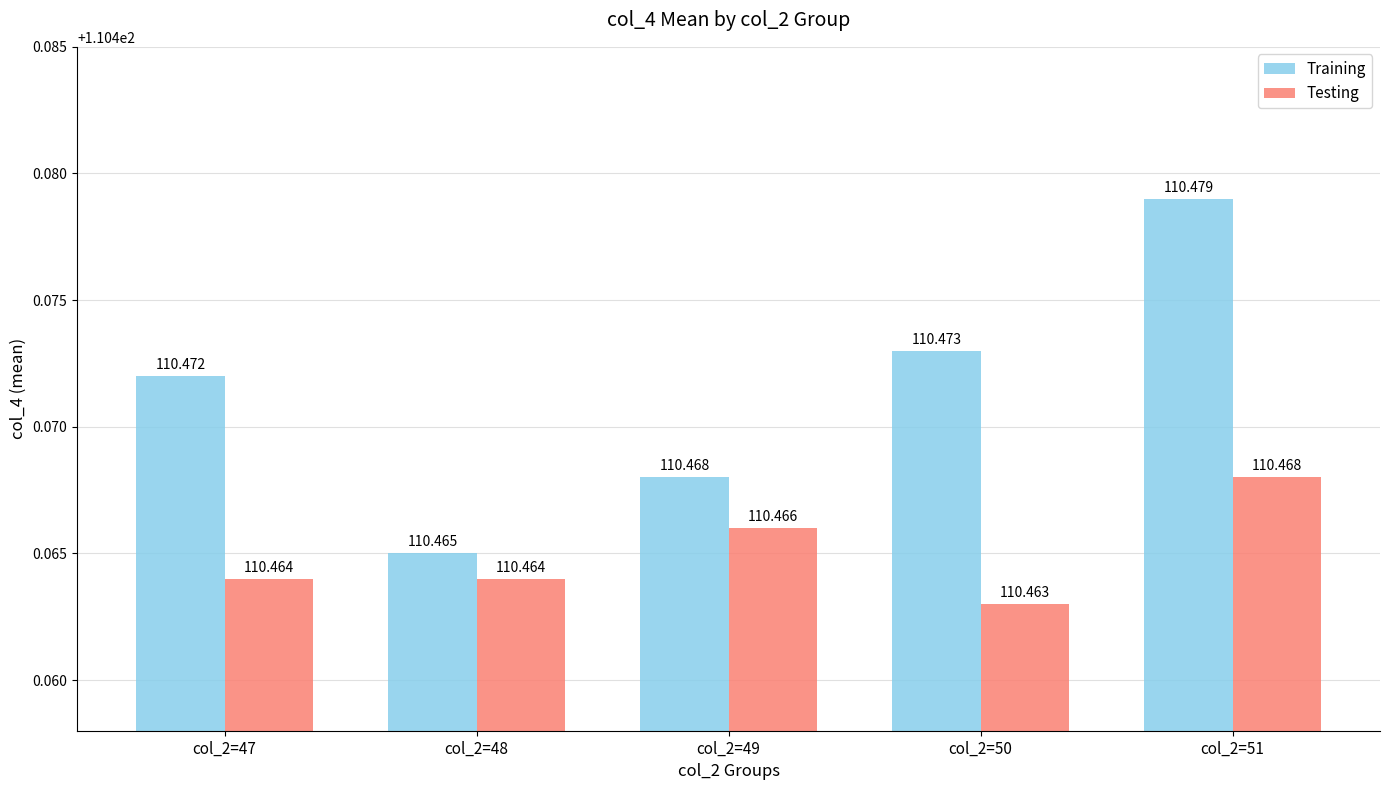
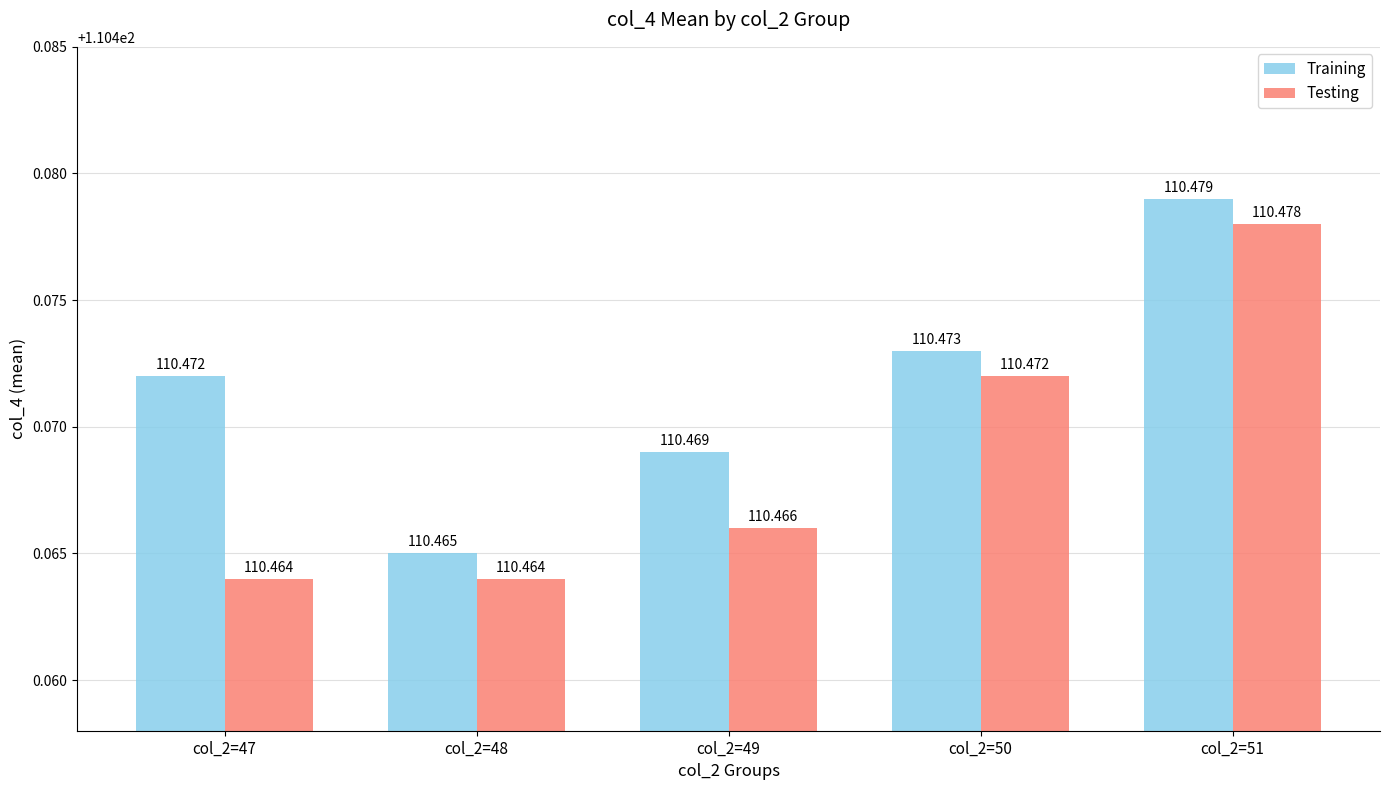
  {
    "Training": {
      "col_2=47": 110.472,
      "col_2=48": 110.465,
-     "col_2=49": 110.468,
+     "col_2=49": 110.469,
      "col_2=50": 110.473,
      "col_2=51": 110.479
    },
    "Testing": {
      "col_2=47": 110.464,
      "col_2=48": 110.464,
      "col_2=49": 110.466,
-     "col_2=50": 110.463,
-     "col_2=51": 110.468
+     "col_2=50": 110.472,
+     "col_2=51": 110.478
    }
  }
